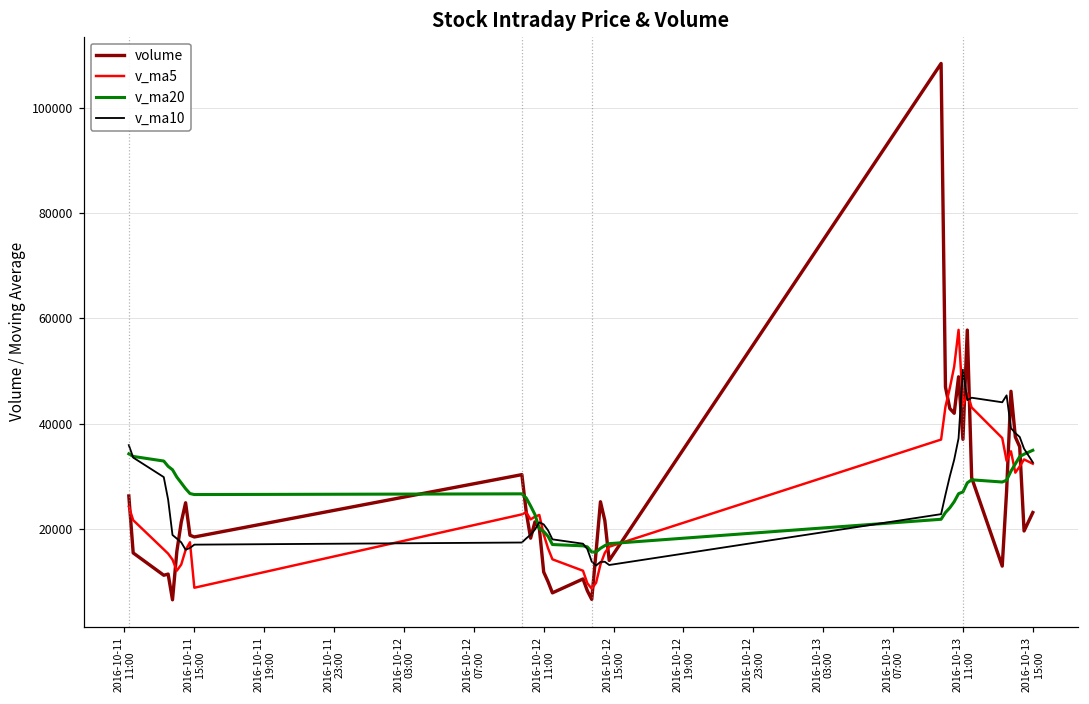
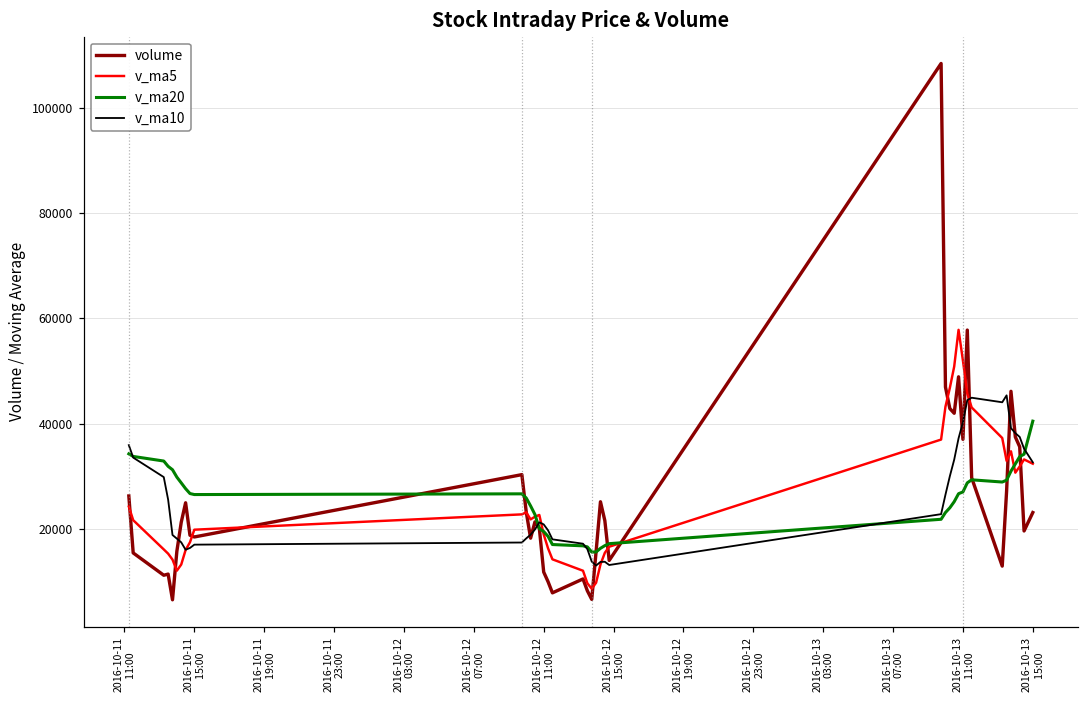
  {
    "v_ma5": {
-     "2016-10-11 15:00": 9000,
+     "2016-10-11 15:00": 20000,
      "2016-10-12 11:00": 19000,
-     "2016-10-13 11:00": 44000
+     "2016-10-13 11:00": 52000
    },
    "v_ma20": {
      "2016-10-11 15:00": 27000,
      "2016-10-12 11:00": 19000,
      "2016-10-13 11:00": 27000,
-     "2016-10-13 15:00": 35000
+     "2016-10-13 15:00": 40000
    },
    "v_ma10": {
      "2016-10-11 15:00": 17000,
      "2016-10-12 11:00": 21000,
-     "2016-10-13 11:00": 50000
+     "2016-10-13 11:00": 40000
    }
  }
